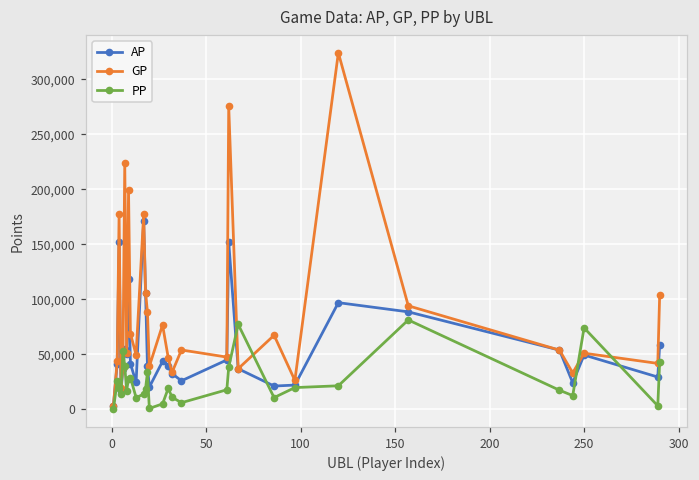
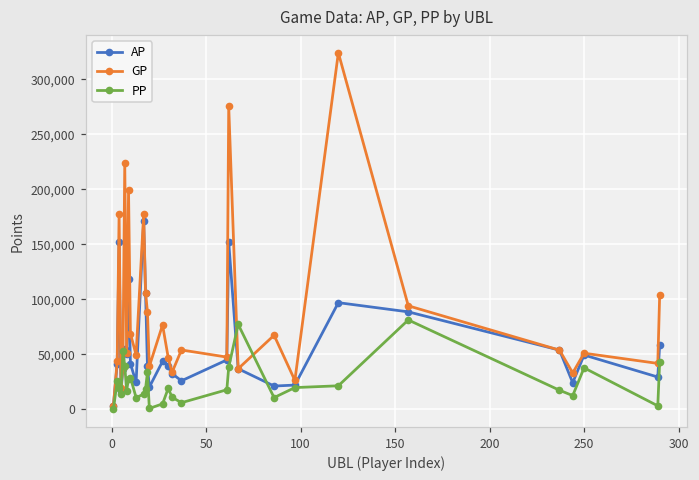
  {
    "PP": {
-     "250": "70,000"
+     "250": "40,000"
    }
  }
